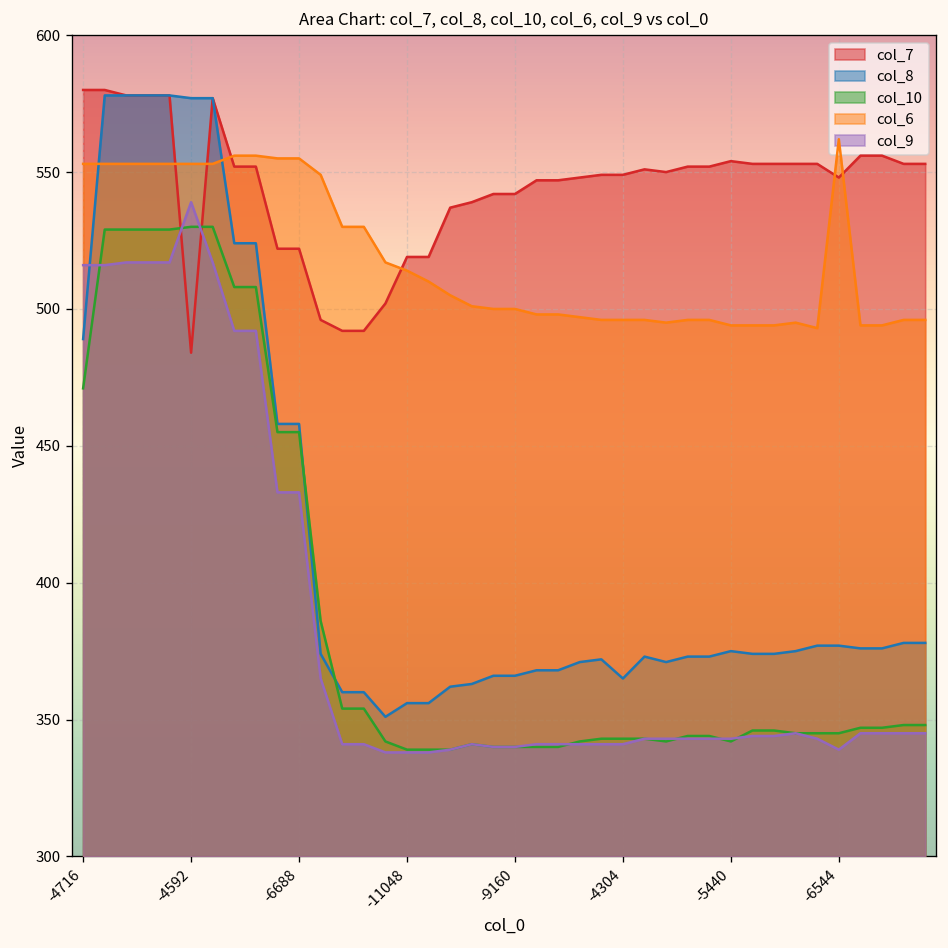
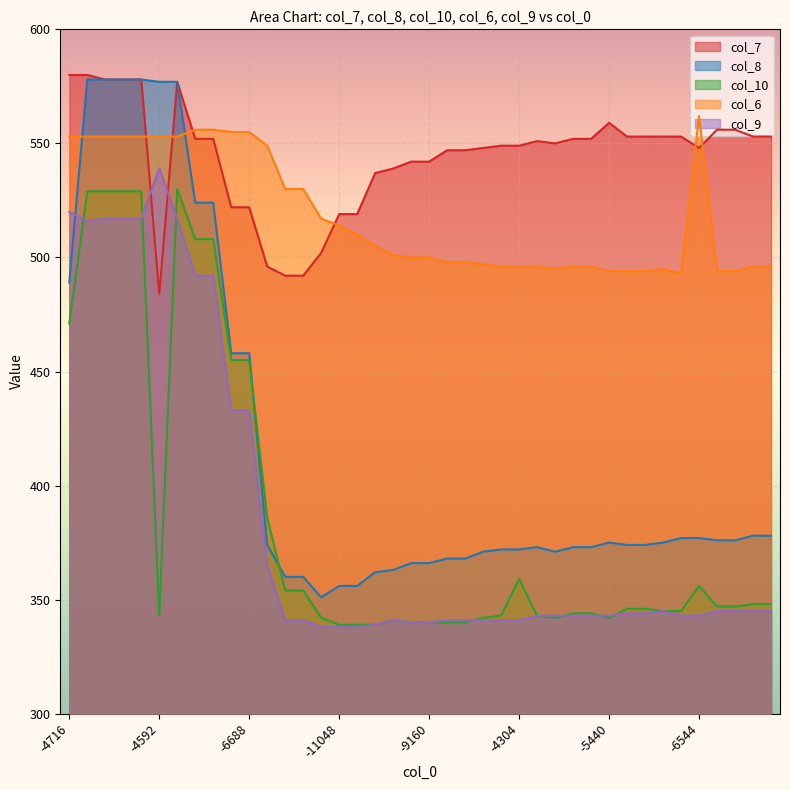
  {
    "col_7": {
      "-4716": 580,
      "-4592": 484,
      "-6688": 522,
      "-11048": 519,
      "-9160": 542,
      "-4304": 549,
-     "-5440": 554,
+     "-5440": 559,
      "-6544": 548
    },
    "col_8": {
      "-4716": 489,
      "-4592": 577,
      "-6688": 458,
      "-11048": 356,
      "-9160": 366,
-     "-4304": 365,
+     "-4304": 372,
      "-5440": 375,
      "-6544": 377
    },
    "col_10": {
      "-4716": 471,
-     "-4592": 530,
+     "-4592": 343,
      "-6688": 455,
-     "-4304": 343,
-     "-6544": 345
+     "-4304": 359,
+     "-6544": 356
    },
    "col_6": {
      "-4716": 553,
      "-4592": 553,
      "-6688": 555,
      "-11048": 514,
      "-9160": 500,
      "-4304": 496,
      "-5440": 494
    },
    "col_9": {
-     "-4716": 516,
+     "-4716": 520,
      "-4592": 539,
      "-6688": 433,
      "-4304": 341,
-     "-6544": 339
+     "-6544": 343
    }
  }
